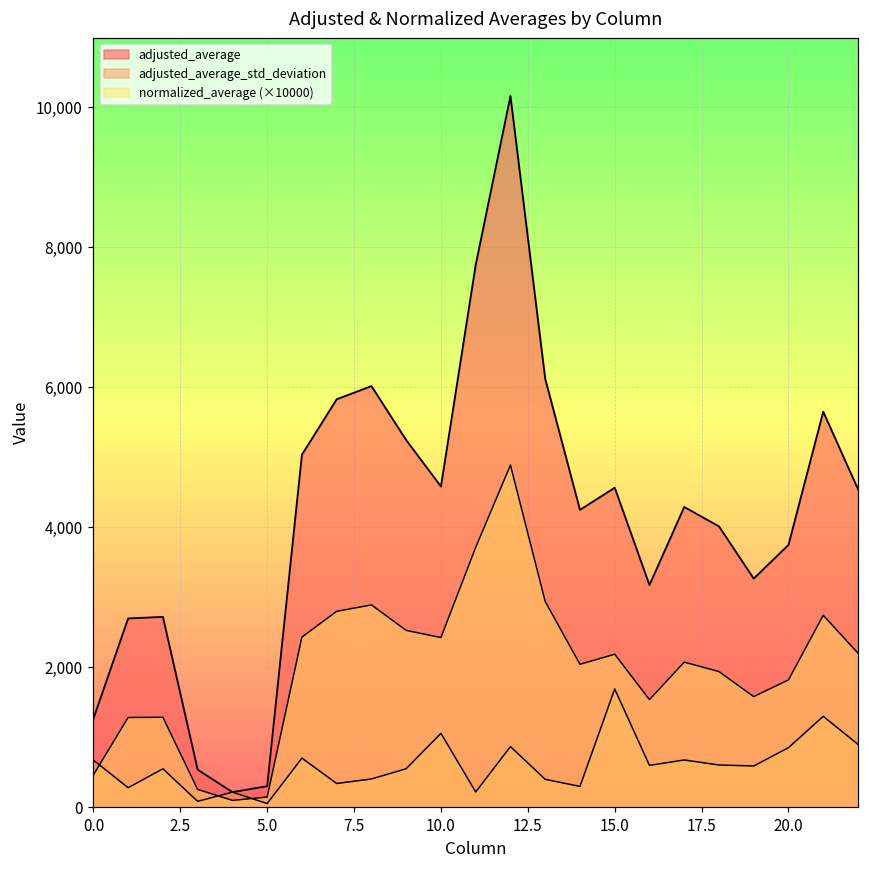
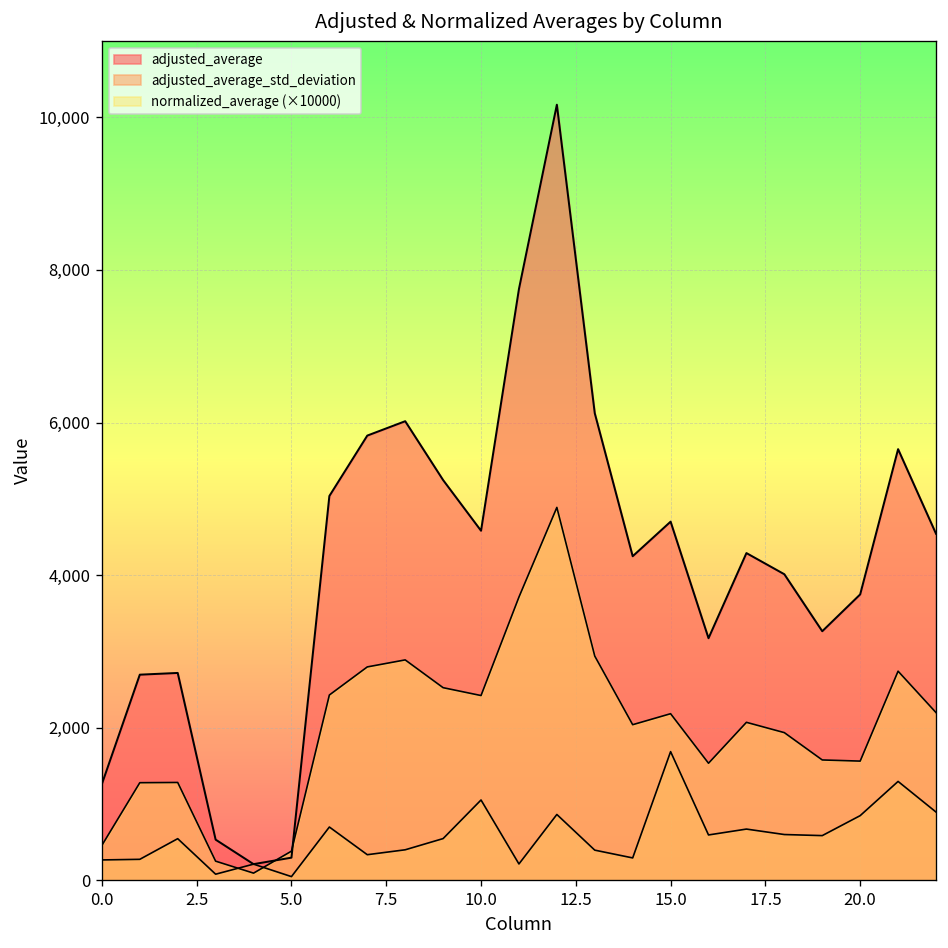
  {
    "adjusted_average": {
      "0.0": "1,300",
      "5.0": "300",
      "10.0": "4,600",
-     "15.0": "4,600",
+     "15.0": "4,700",
      "20.0": "3,700"
    },
    "adjusted_average_std_deviation": {
-     "0.0": "700",
+     "0.0": "300",
      "5.0": "100",
      "10.0": "1,100",
      "15.0": "1,700",
      "20.0": "800"
    },
    "normalized_average (×10000)": {
      "0.0": "500",
-     "5.0": "100",
+     "5.0": "400",
      "10.0": "2,400",
      "15.0": "2,200",
-     "20.0": "1,800"
+     "20.0": "1,600"
    }
  }
